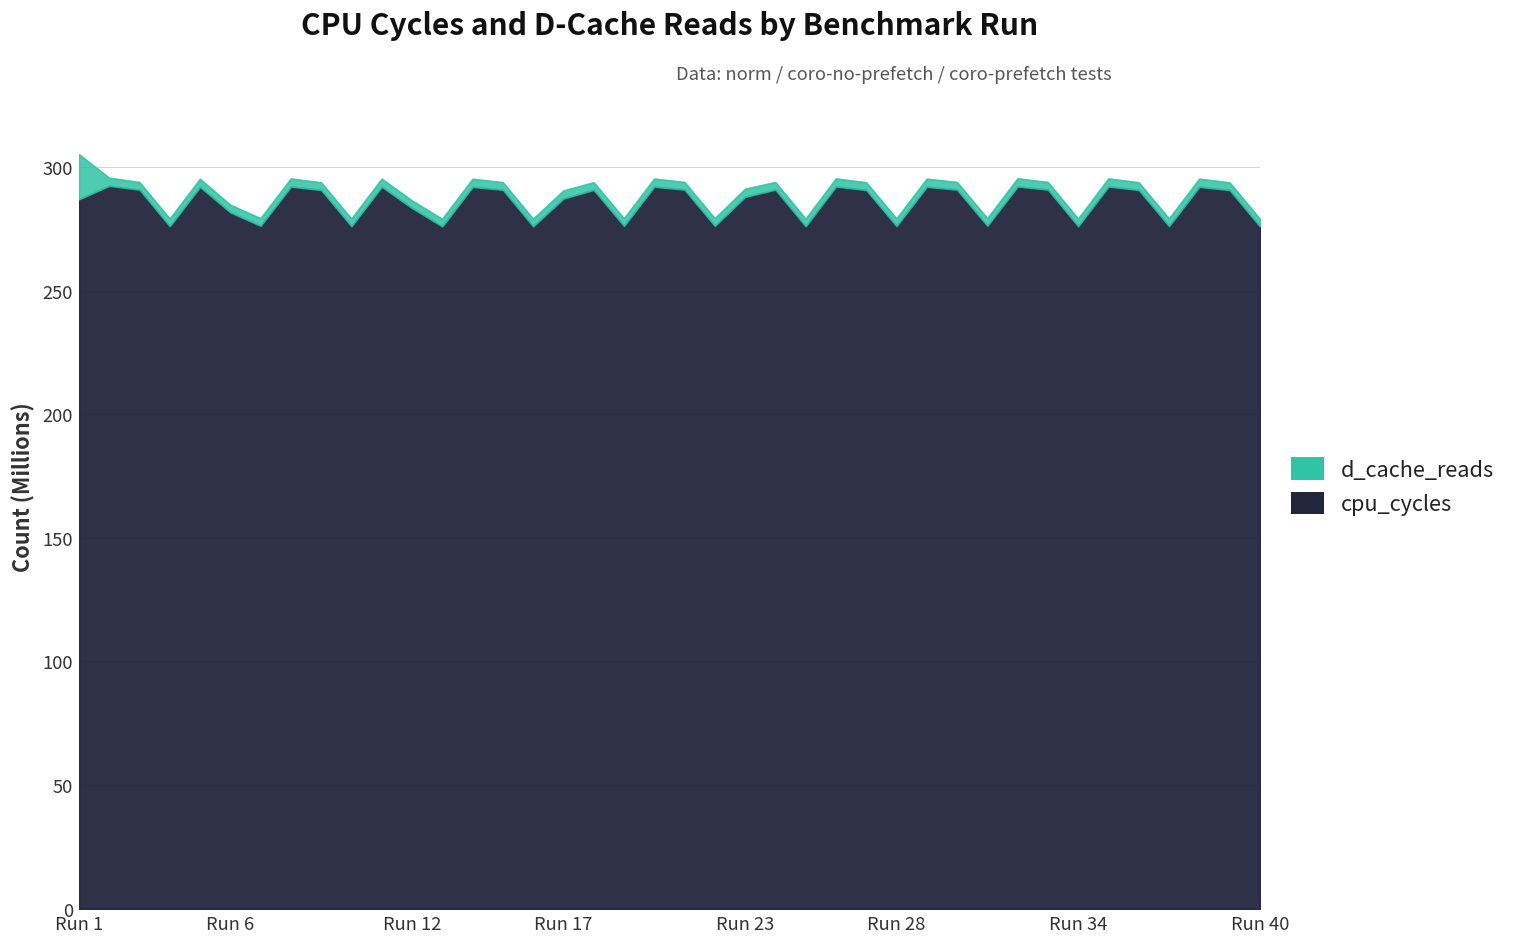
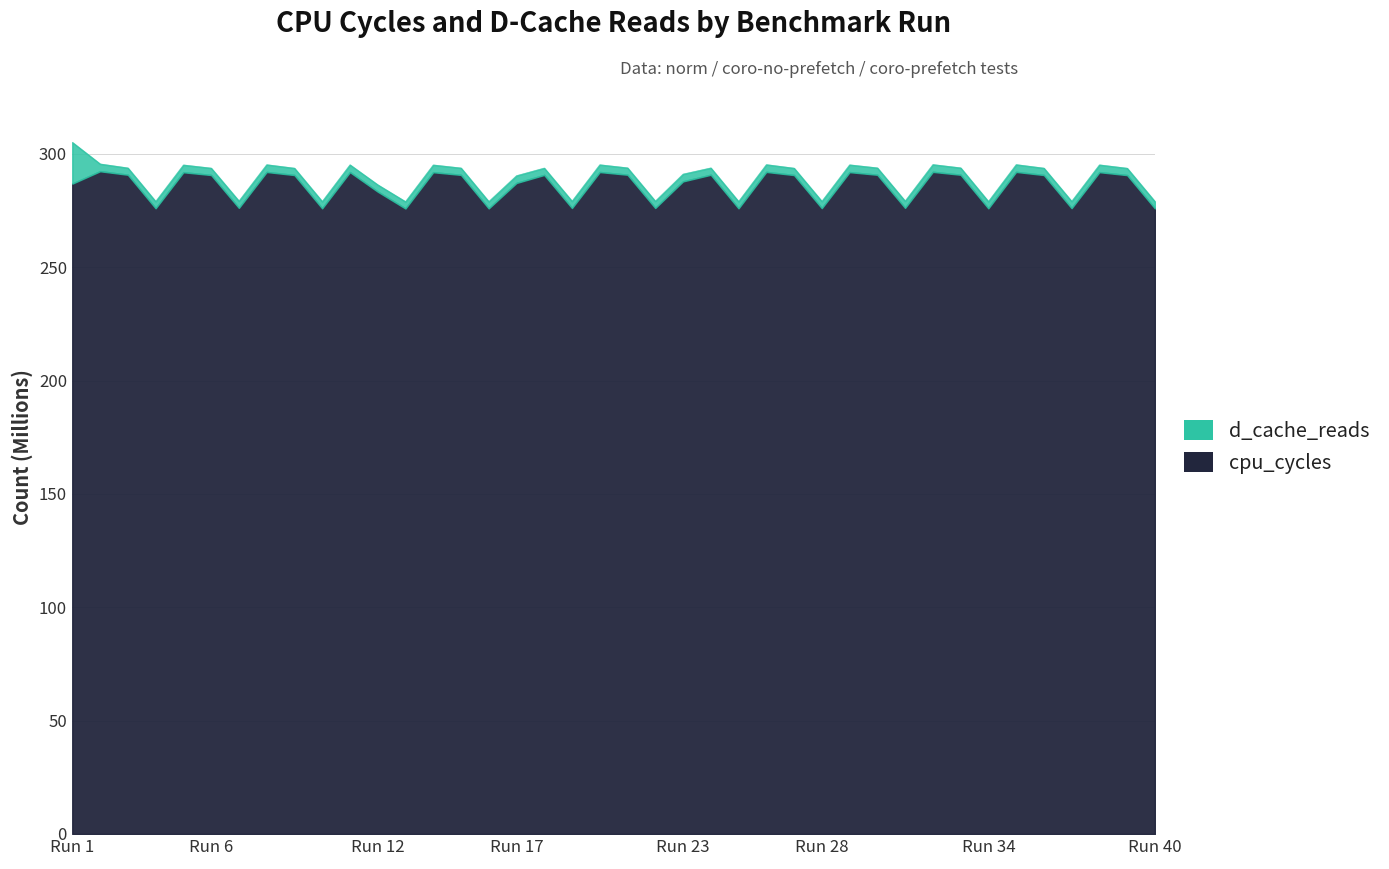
  {
    "cpu_cycles": {
      "Run 1": 287,
-     "Run 6": 282,
+     "Run 6": 291,
      "Run 12": 283,
      "Run 17": 287,
      "Run 23": 288,
      "Run 28": 276,
      "Run 34": 276,
      "Run 40": 276
    },
    "d_cache_reads": {
      "Run 1": 18,
      "Run 6": 3,
      "Run 12": 3,
      "Run 17": 3,
      "Run 23": 3,
      "Run 28": 3,
      "Run 34": 3,
      "Run 40": 3
    }
  }
